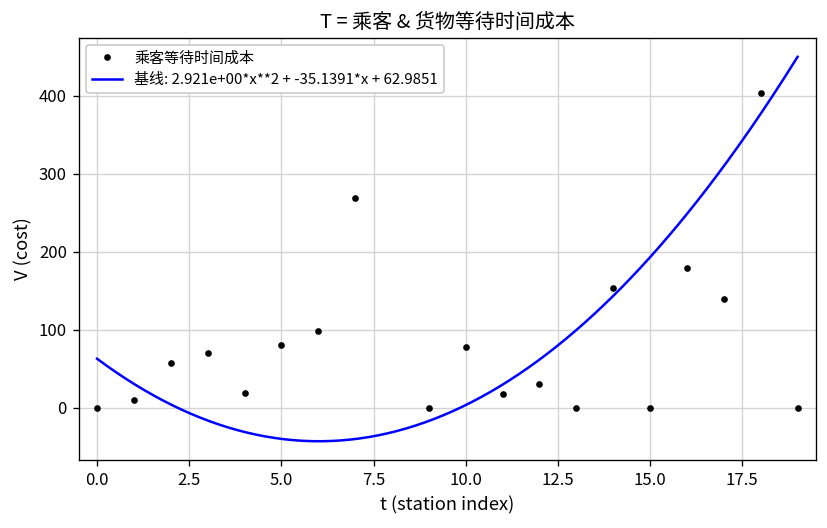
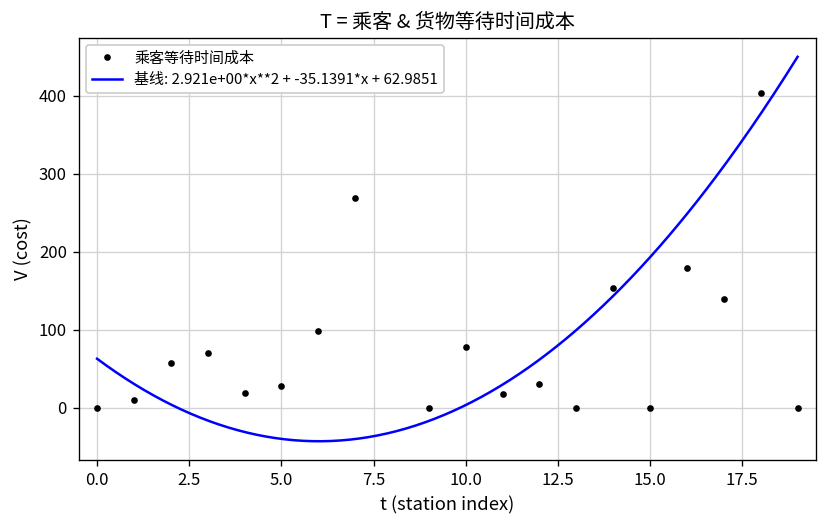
  {
    "乘客等待时间成本": {
      "0.0": 0,
-     "5.0": 80,
+     "5.0": 30,
      "10.0": 80,
      "15.0": 0
    },
    "基线: 2.921e+00*x**2 + -35.1391*x + 62.9851": {
      "0.0": 60
    }
  }
